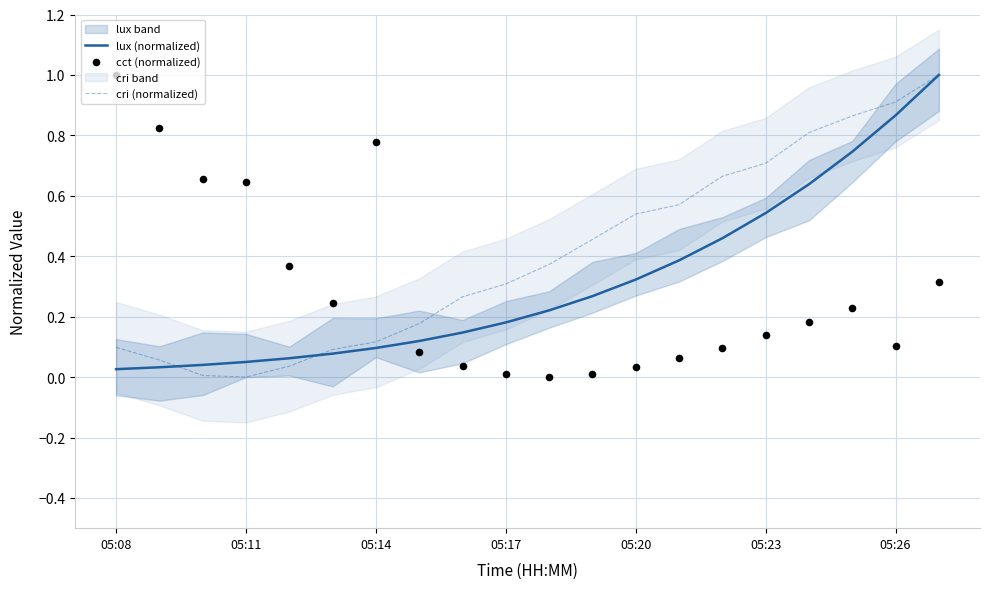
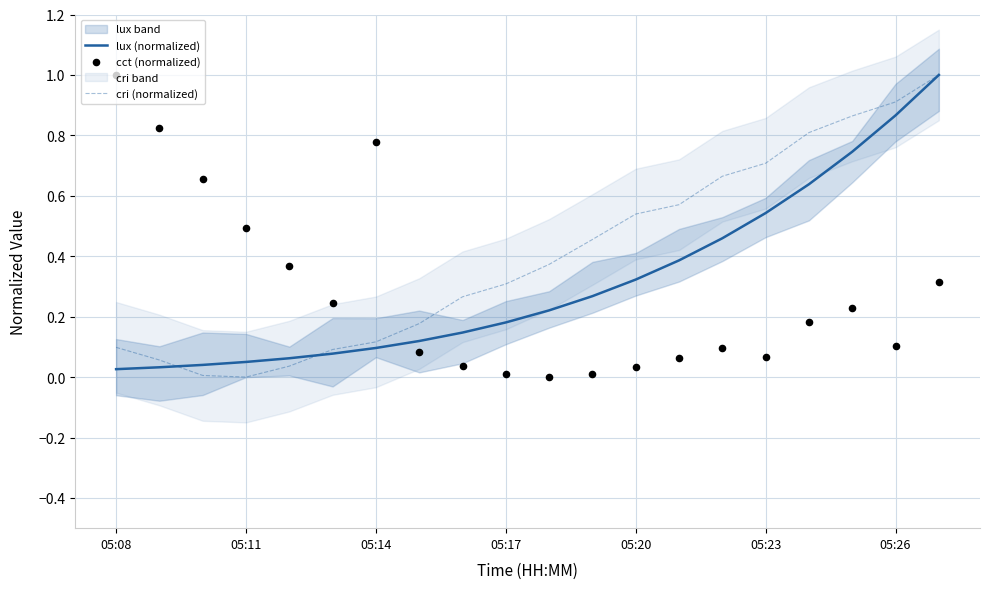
  {
    "cct (normalized)": {
-     "05:11": 0.65,
-     "05:23": 0.14
+     "05:11": 0.49,
+     "05:23": 0.07
    }
  }
